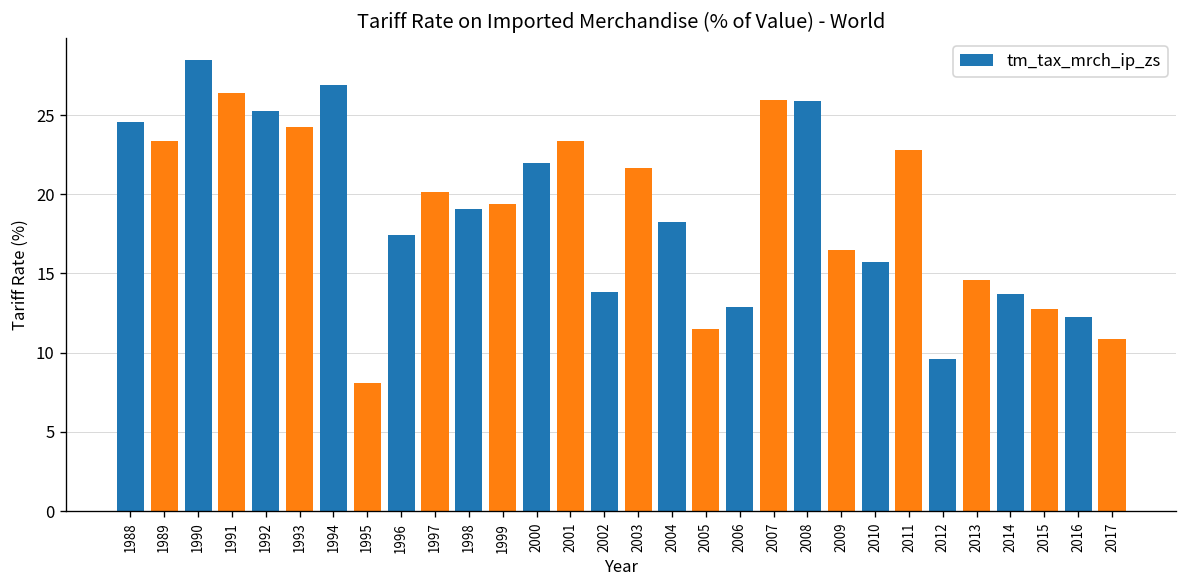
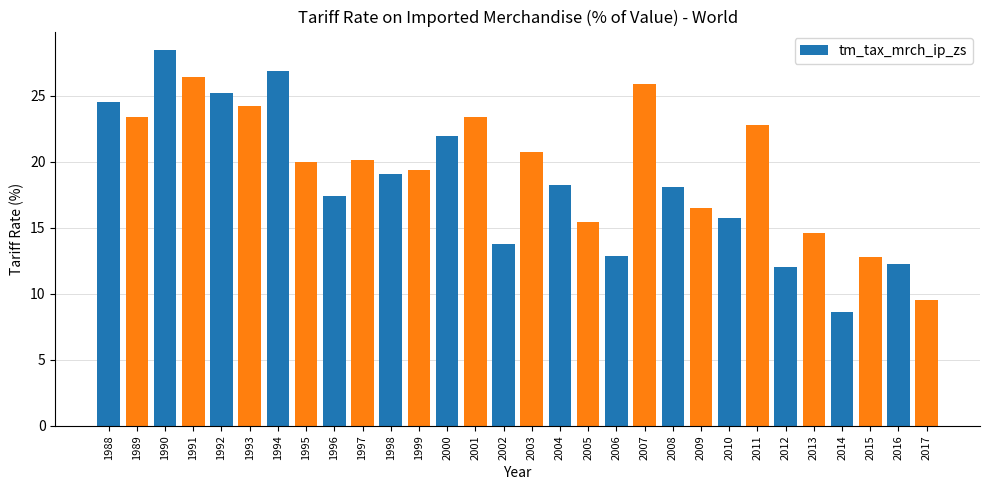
  {
    "1988": 24.5,
    "1989": 23.4,
    "1990": 28.5,
    "1991": 26.4,
    "1992": 25.2,
    "1993": 24.2,
    "1994": 26.9,
-   "1995": 8.1,
+   "1995": 20.0,
    "1996": 17.5,
    "1997": 20.2,
    "1998": 19.1,
    "1999": 19.4,
    "2000": 21.9,
    "2001": 23.4,
    "2002": 13.8,
-   "2003": 21.7,
+   "2003": 20.8,
    "2004": 18.2,
-   "2005": 11.5,
+   "2005": 15.4,
    "2006": 12.9,
    "2007": 25.9,
-   "2008": 25.9,
+   "2008": 18.1,
    "2009": 16.5,
    "2010": 15.8,
    "2011": 22.8,
-   "2012": 9.6,
+   "2012": 12.0,
    "2013": 14.6,
-   "2014": 13.7,
+   "2014": 8.6,
    "2015": 12.8,
    "2016": 12.3,
-   "2017": 10.8
+   "2017": 9.5
  }
